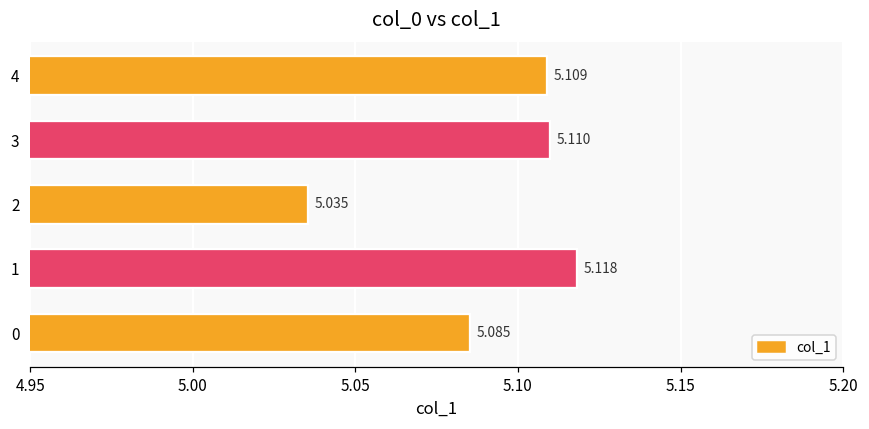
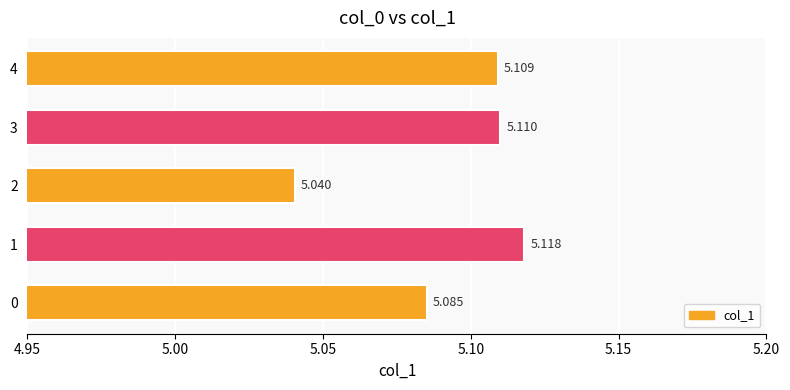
  {
    "4": 5.109,
    "3": 5.110,
-   "2": 5.035,
+   "2": 5.040,
    "1": 5.118,
    "0": 5.085
  }
